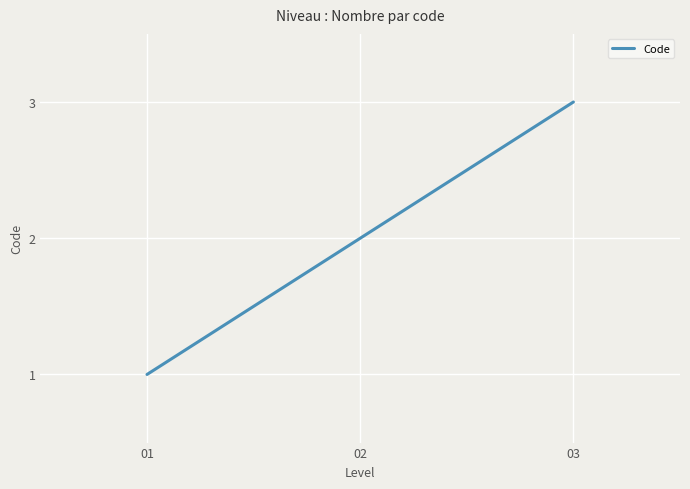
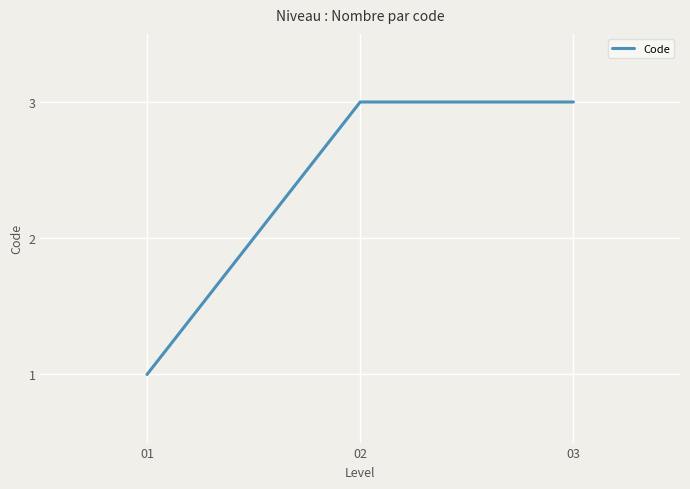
  {
    "01": 1,
-   "02": 2,
+   "02": 3,
    "03": 3
  }
